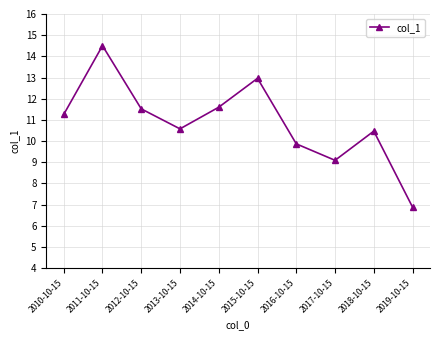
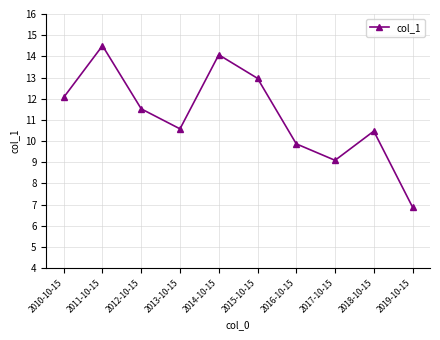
  {
-   "2010-10-15": 11.3,
+   "2010-10-15": 12.1,
    "2011-10-15": 14.5,
    "2012-10-15": 11.5,
    "2013-10-15": 10.6,
-   "2014-10-15": 11.6,
+   "2014-10-15": 14.1,
    "2015-10-15": 13.0,
    "2016-10-15": 9.9,
    "2017-10-15": 9.1,
    "2018-10-15": 10.5,
    "2019-10-15": 6.9
  }
